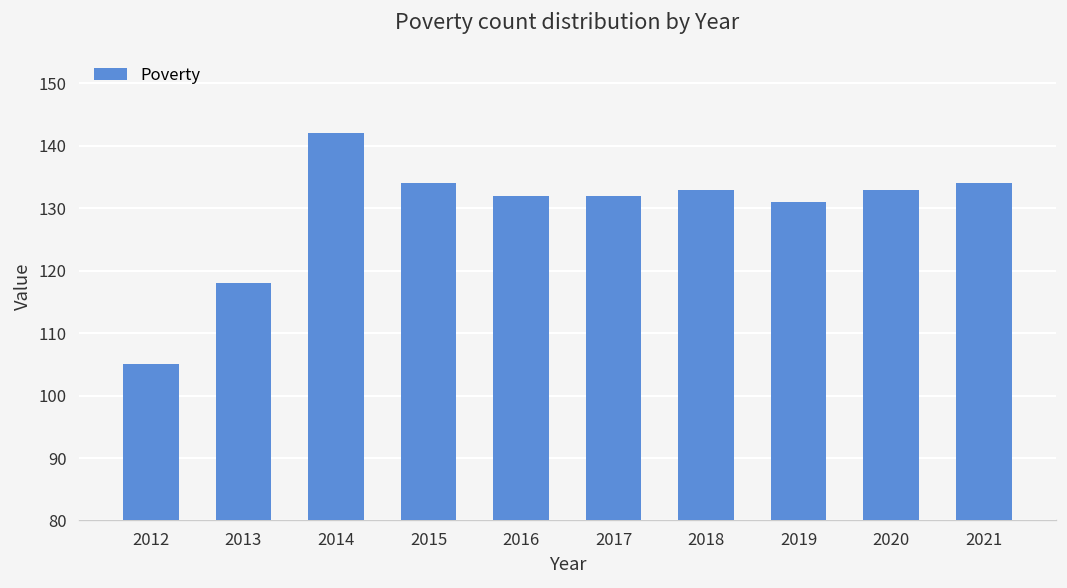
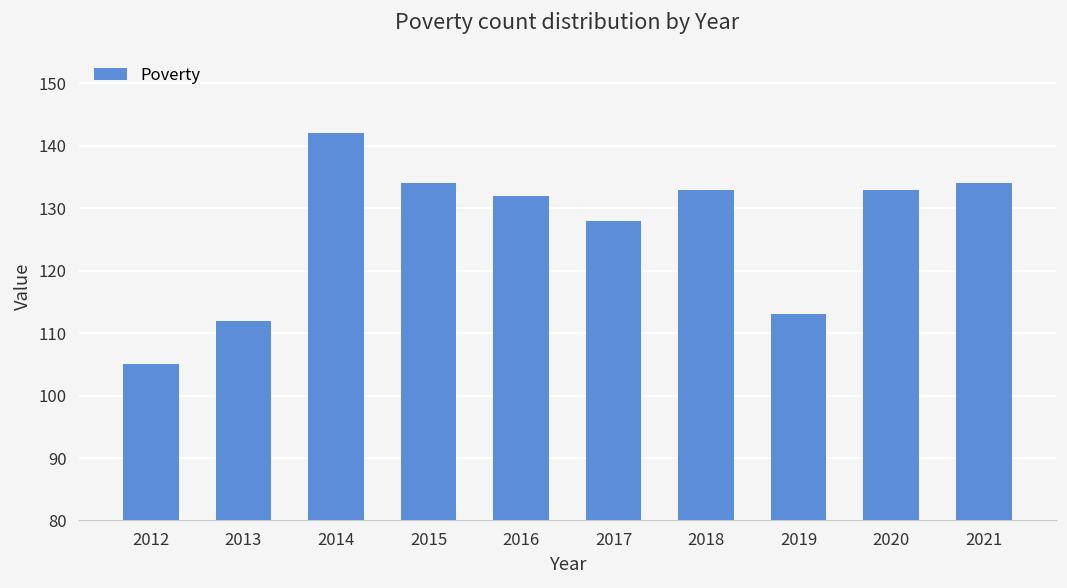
  {
    "2012": 105,
-   "2013": 118,
+   "2013": 112,
    "2014": 142,
    "2015": 134,
    "2016": 132,
-   "2017": 132,
+   "2017": 128,
    "2018": 133,
-   "2019": 131,
+   "2019": 113,
    "2020": 133,
    "2021": 134
  }
